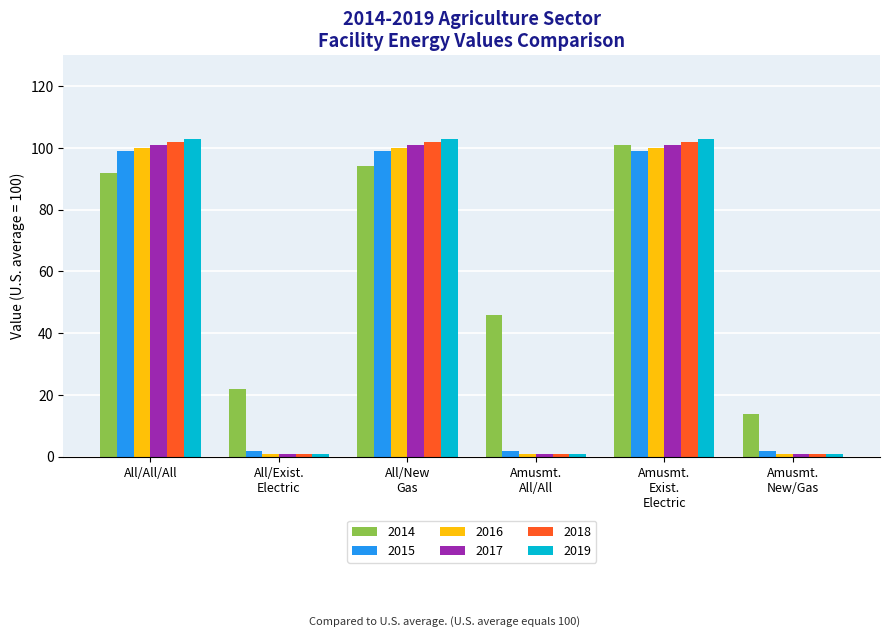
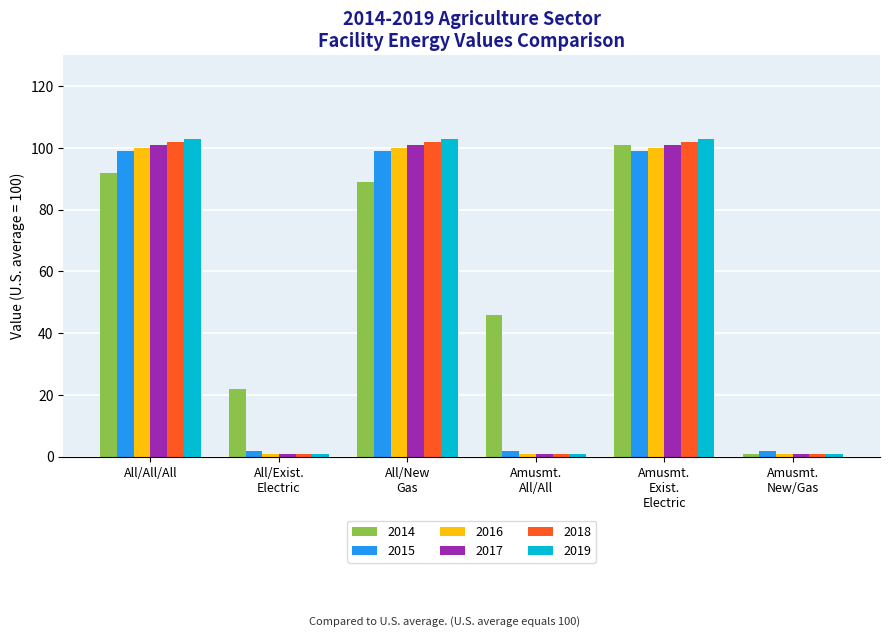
  {
    "2014": {
      "All/All/All": 92,
      "All/Exist. Electric": 22,
-     "All/New Gas": 94,
+     "All/New Gas": 89,
      "Amusmt. All/All": 46,
      "Amusmt. Exist. Electric": 101,
-     "Amusmt. New/Gas": 14
+     "Amusmt. New/Gas": 1
    },
    "2016": {
      "All/All/All": 100,
      "All/Exist. Electric": 1,
      "All/New Gas": 100,
      "Amusmt. All/All": 1,
      "Amusmt. Exist. Electric": 100,
      "Amusmt. New/Gas": 1
    },
    "2017": {
      "All/All/All": 101,
      "All/Exist. Electric": 1,
      "All/New Gas": 101,
      "Amusmt. All/All": 1,
      "Amusmt. Exist. Electric": 101,
      "Amusmt. New/Gas": 1
    },
    "2018": {
      "All/All/All": 102,
      "All/Exist. Electric": 1,
      "All/New Gas": 102,
      "Amusmt. All/All": 1,
      "Amusmt. Exist. Electric": 102,
      "Amusmt. New/Gas": 1
    }
  }
